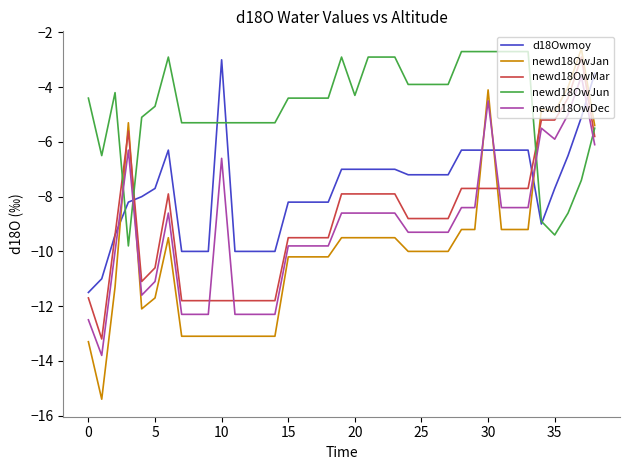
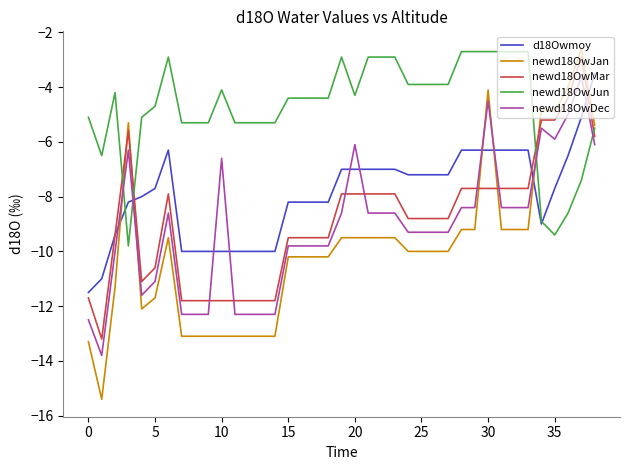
  {
    "d18Owmoy": {
      "0": -11.5,
      "5": -7.7,
-     "10": -3,
+     "10": -10,
      "15": -8.2,
      "20": -7,
      "25": -7.2,
      "30": -6.3,
      "35": -7.7
    },
    "newd18OwJan": {
      "0": -13.3,
      "5": -11.7,
      "10": -13.1,
      "15": -10.2,
      "20": -9.5,
      "25": -10.0,
      "30": -4.1
    },
    "newd18OwMar": {
      "0": -11.7,
      "5": -10.6,
      "10": -11.8,
      "15": -9.5,
      "20": -7.9,
      "25": -8.8,
      "30": -7.7,
      "35": -5.2
    },
    "newd18OwJun": {
-     "0": -4.4,
+     "0": -5.1,
      "5": -4.7,
-     "10": -5.3,
+     "10": -4.1,
      "15": -4.4,
      "20": -4.3,
      "25": -3.9,
      "30": -2.7,
      "35": -9.4
    },
    "newd18OwDec": {
      "0": -12.5,
      "5": -11.1,
      "10": -6.6,
      "15": -9.8,
-     "20": -8.6,
+     "20": -6.1,
      "25": -9.3,
      "30": -4.5,
      "35": -5.9
    }
  }
